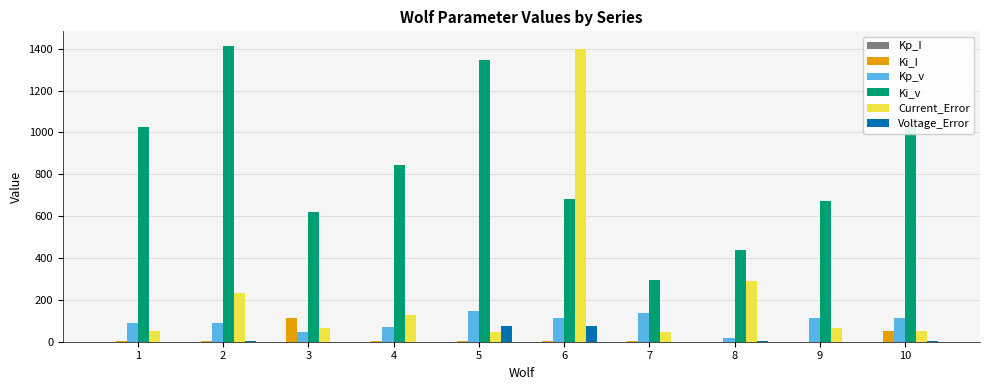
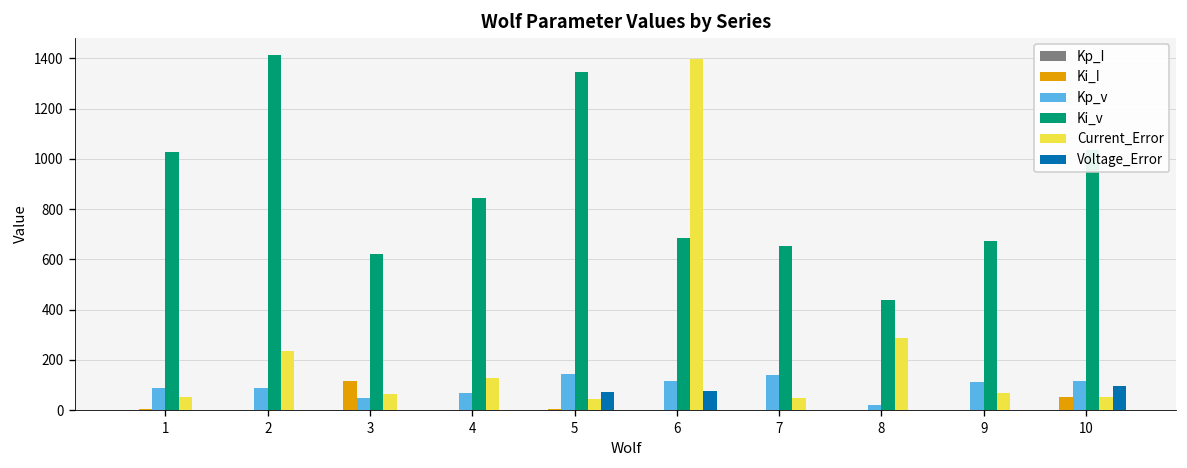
  {
    "Ki_I": {
      "3": 120,
      "10": 50
    },
    "Kp_v": {
      "1": 90,
      "2": 90,
      "3": 50,
      "4": 70,
      "5": 140,
      "6": 110,
      "7": 140,
      "8": 20,
      "9": 110,
      "10": 110
    },
    "Ki_v": {
      "1": 1030,
      "2": 1410,
      "3": 620,
      "4": 840,
      "5": 1340,
      "6": 680,
-     "7": 300,
+     "7": 650,
      "8": 440,
      "9": 670
    },
    "Current_Error": {
      "1": 50,
      "2": 230,
      "3": 60,
      "4": 130,
      "5": 50,
      "6": 1400,
      "7": 50,
      "8": 290,
      "9": 70,
      "10": 50
    },
    "Voltage_Error": {
      "5": 70,
      "6": 80,
-     "10": 0
+     "10": 90
    }
  }
